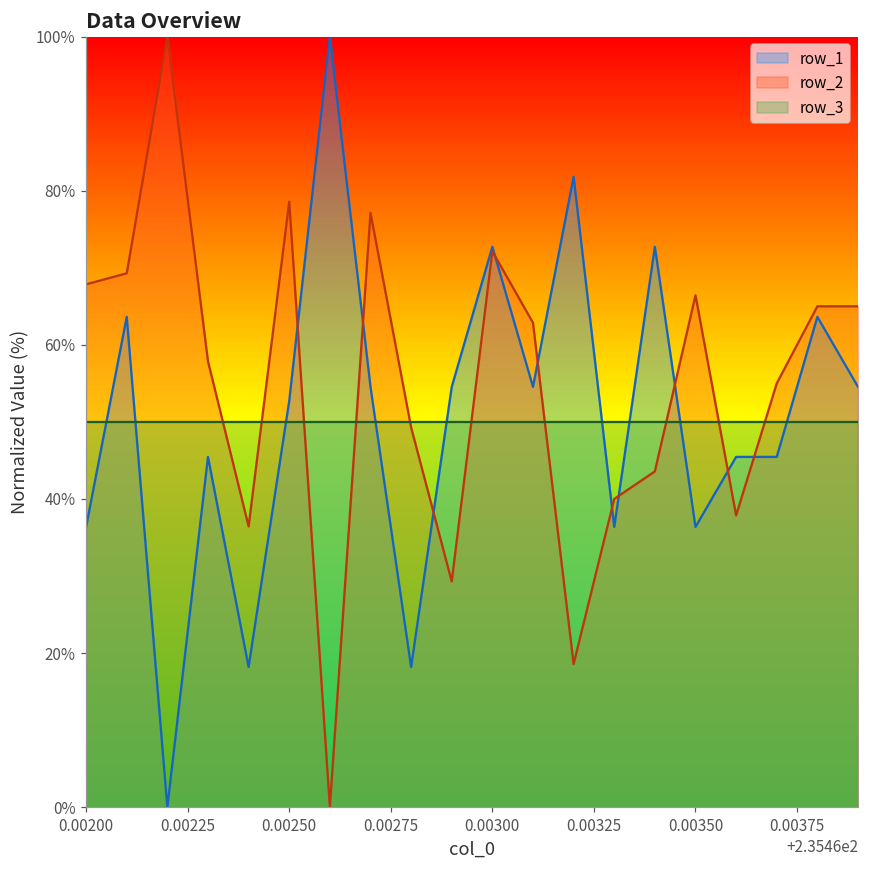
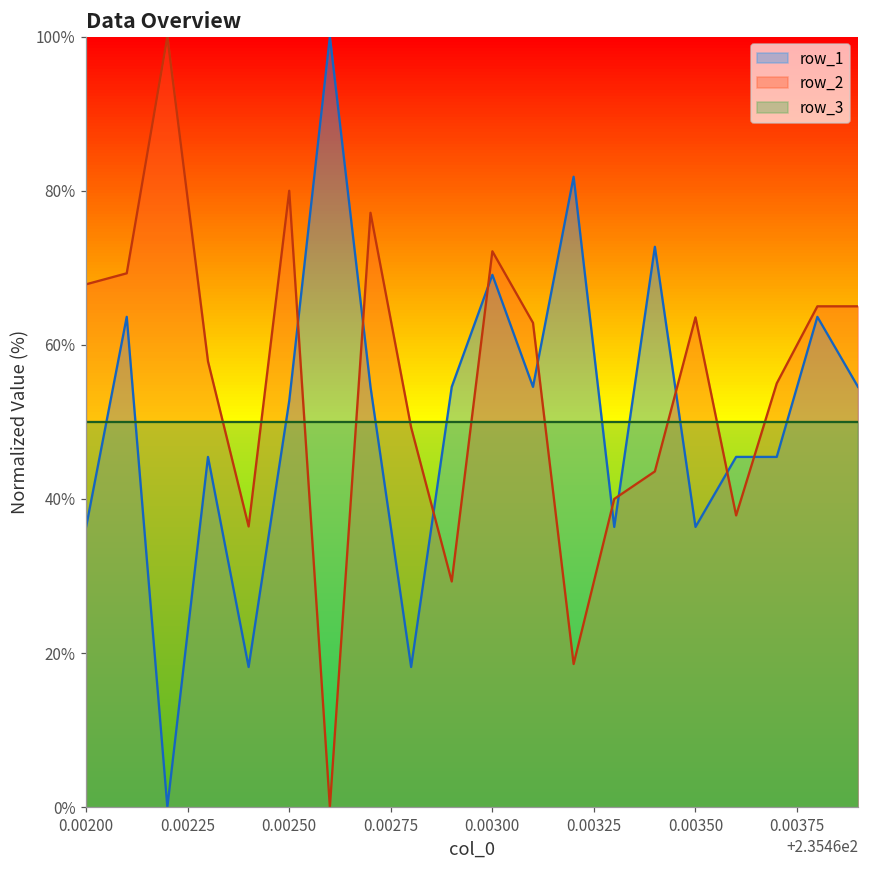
  {
    "row_1": {
      "0.00200": "36%",
      "0.00250": "53%",
-     "0.00300": "73%",
+     "0.00300": "69%",
      "0.00350": "36%"
    },
    "row_2": {
      "0.00200": "68%",
-     "0.00250": "79%",
+     "0.00250": "80%",
      "0.00300": "72%",
-     "0.00350": "66%"
+     "0.00350": "64%"
    },
    "row_3": {
      "0.00200": "50%",
      "0.00250": "50%",
      "0.00300": "50%",
      "0.00350": "50%"
    }
  }
